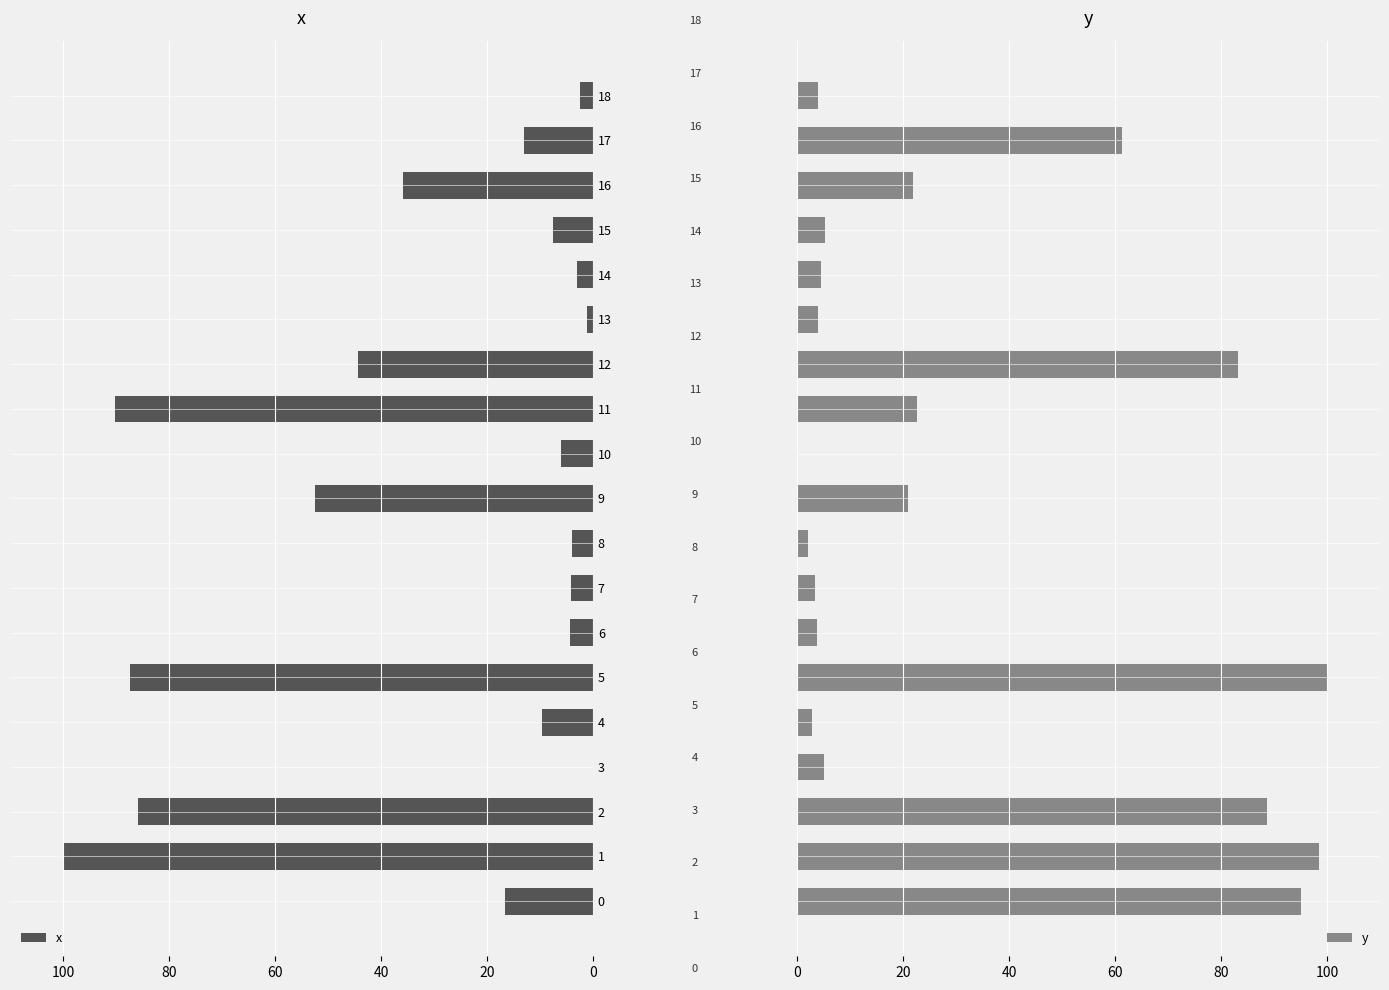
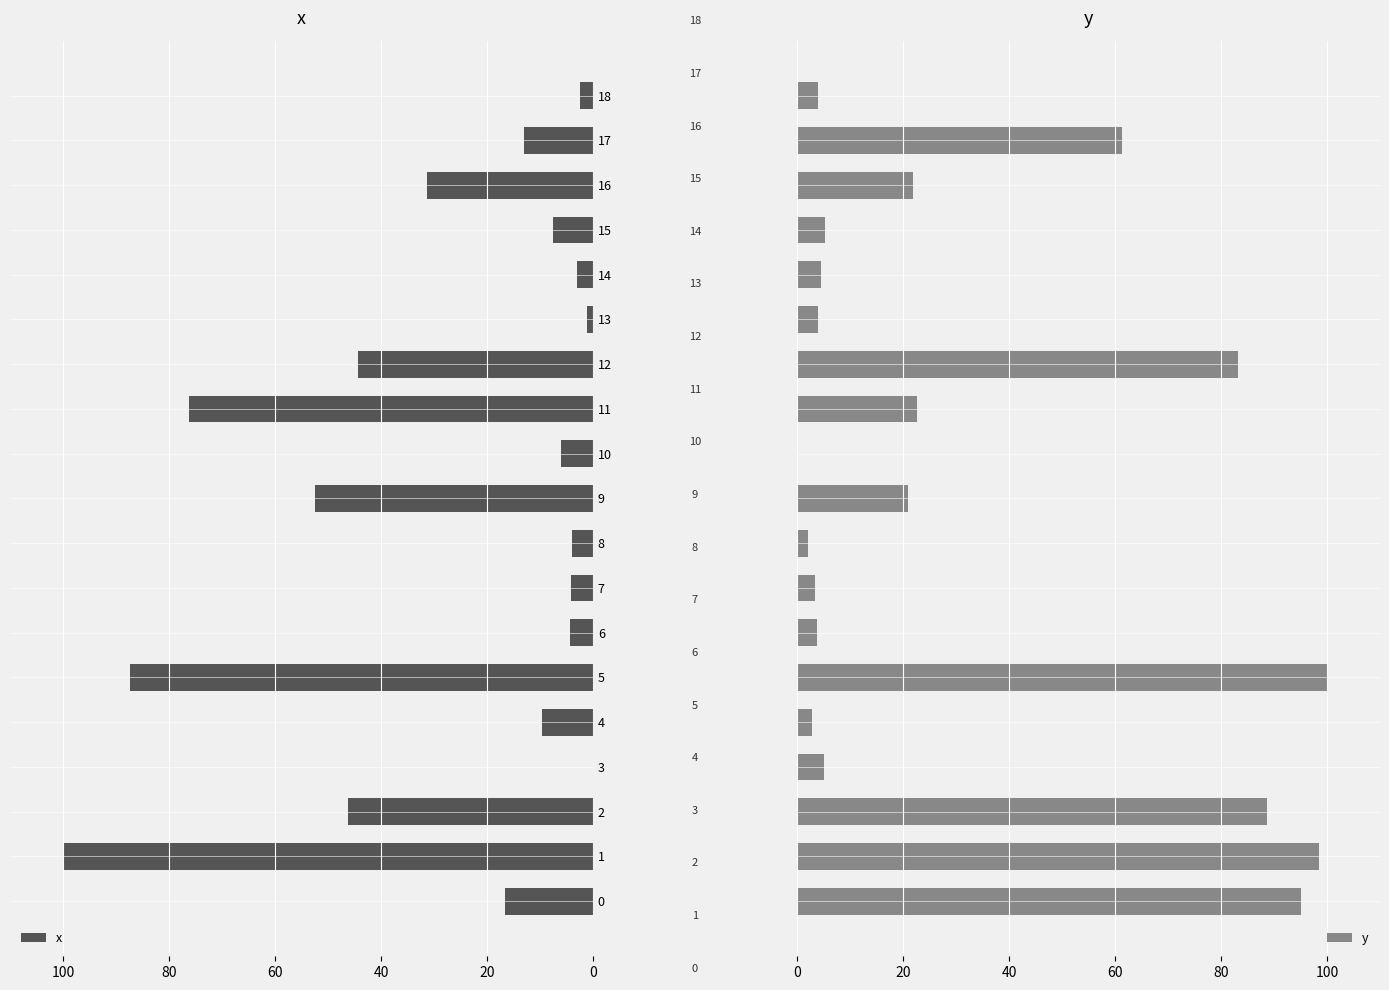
  {
    "x": {
      "18": 2,
      "17": 13,
-     "16": 36,
+     "16": 31,
      "15": 7,
      "14": 3,
      "13": 1,
      "12": 44,
-     "11": 90,
+     "11": 76,
      "10": 6,
      "9": 53,
      "8": 4,
      "7": 4,
      "6": 4,
      "5": 87,
      "4": 10,
      "3": 0,
-     "2": 86,
+     "2": 46,
      "1": 100,
      "0": 17
    }
  }
